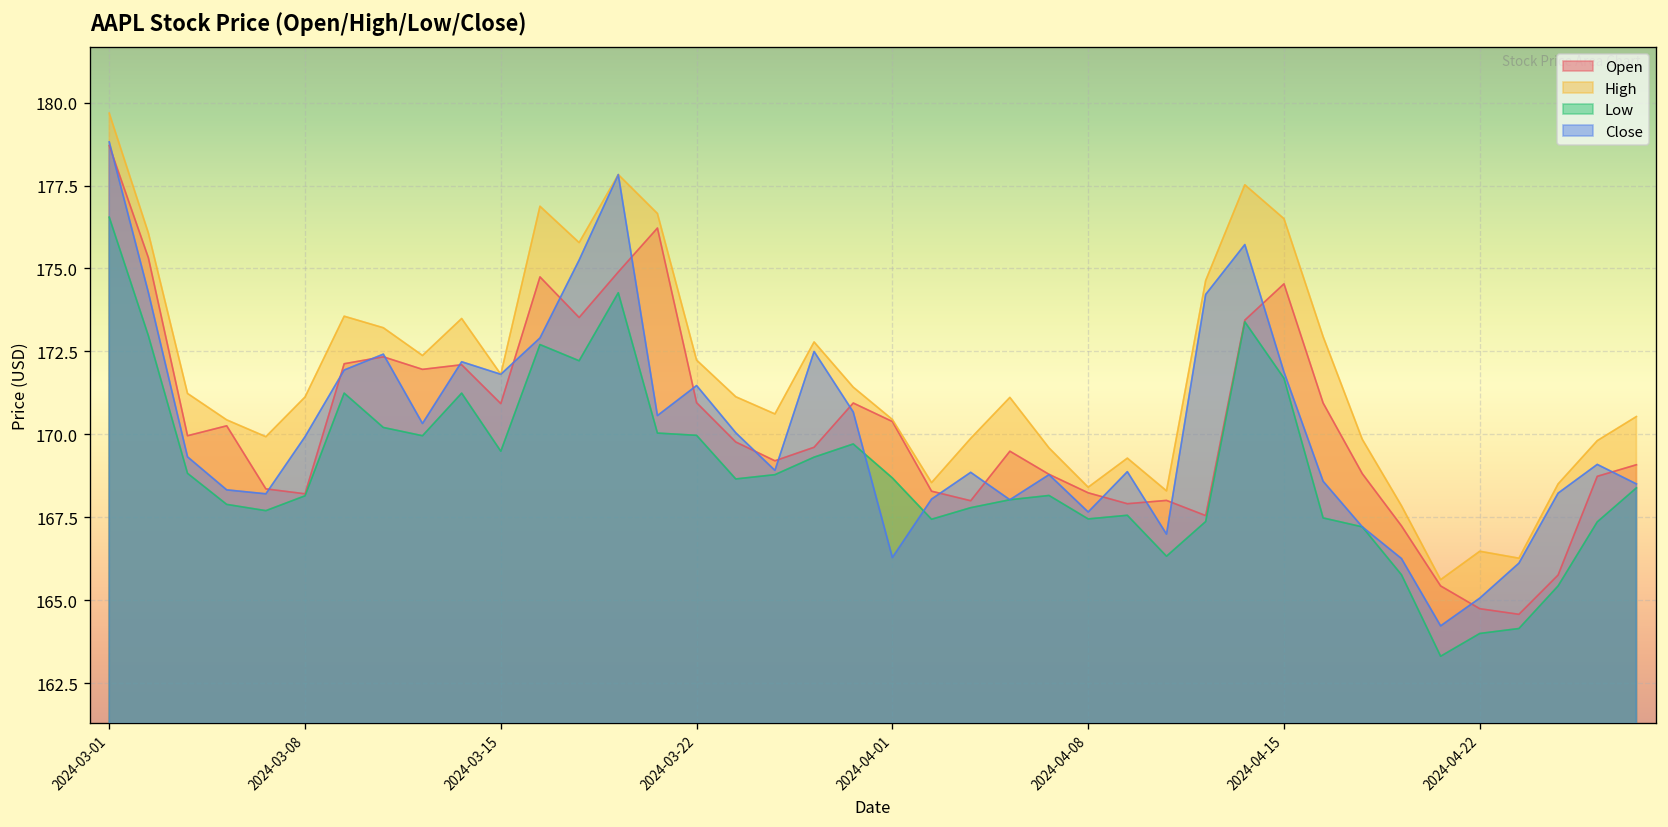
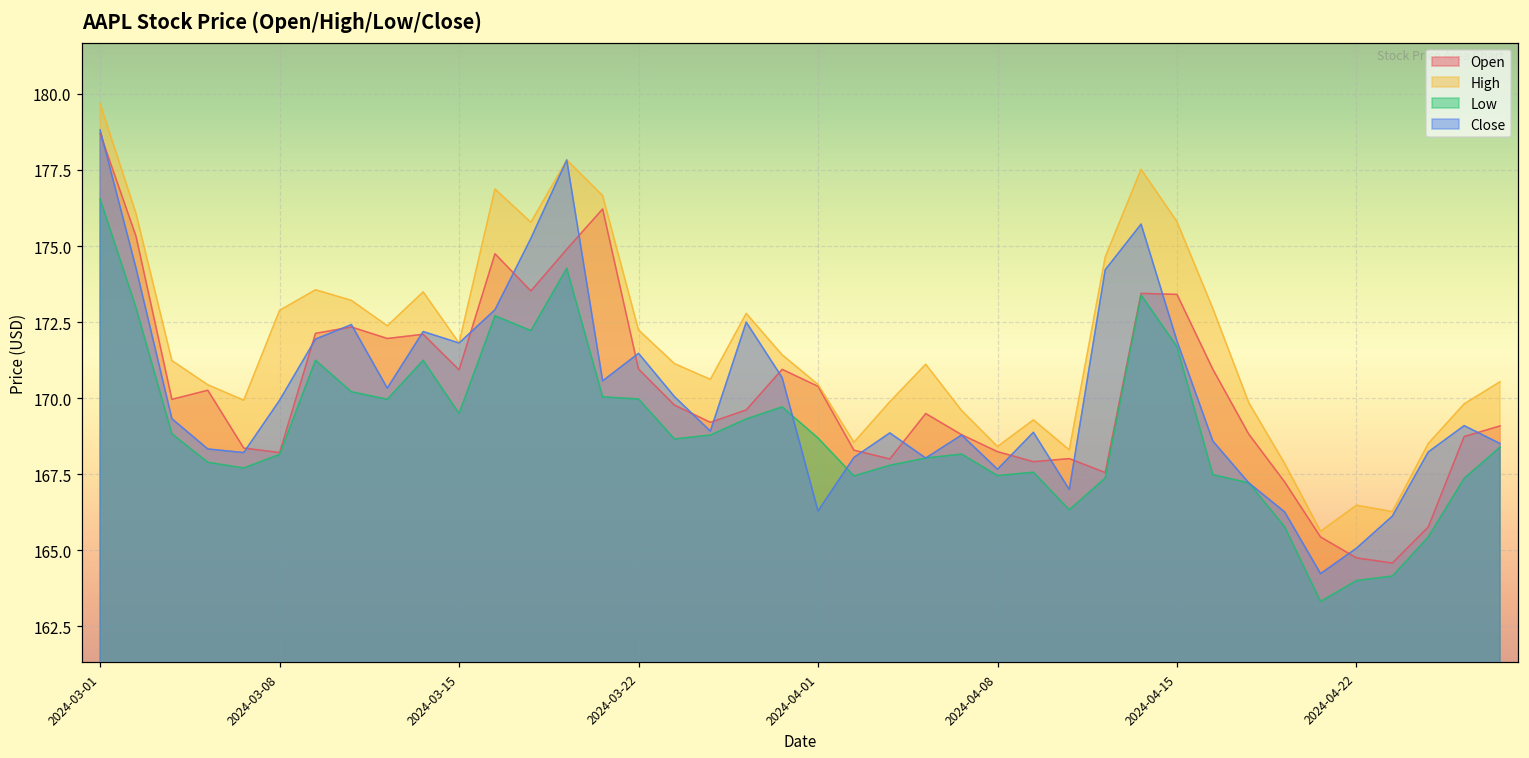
  {
    "Open": {
      "2024-03-01": 178.7,
      "2024-03-15": 170.9,
      "2024-03-22": 171.0,
      "2024-04-08": 168.2,
-     "2024-04-15": 174.5,
+     "2024-04-15": 173.4,
      "2024-04-22": 164.7
    },
    "High": {
      "2024-03-01": 179.7,
-     "2024-03-08": 171.1,
+     "2024-03-08": 172.9,
      "2024-03-22": 172.2,
      "2024-04-08": 168.4,
-     "2024-04-15": 176.5,
+     "2024-04-15": 175.8,
      "2024-04-22": 166.5
    },
    "Low": {
      "2024-03-01": 176.5,
      "2024-03-15": 169.5,
      "2024-03-22": 170.0,
      "2024-04-01": 168.7,
      "2024-04-08": 167.4,
      "2024-04-15": 171.7,
      "2024-04-22": 164.0
    },
    "Close": {
      "2024-03-01": 178.8,
      "2024-03-08": 169.9,
      "2024-03-22": 171.5,
      "2024-04-01": 166.3,
      "2024-04-08": 167.7,
      "2024-04-15": 171.9,
      "2024-04-22": 165.1
    }
  }
